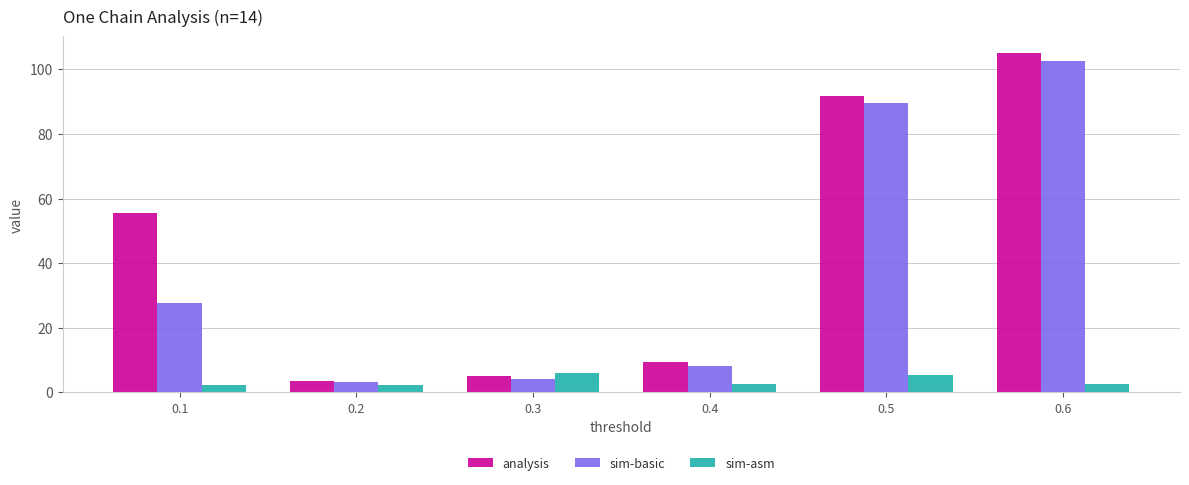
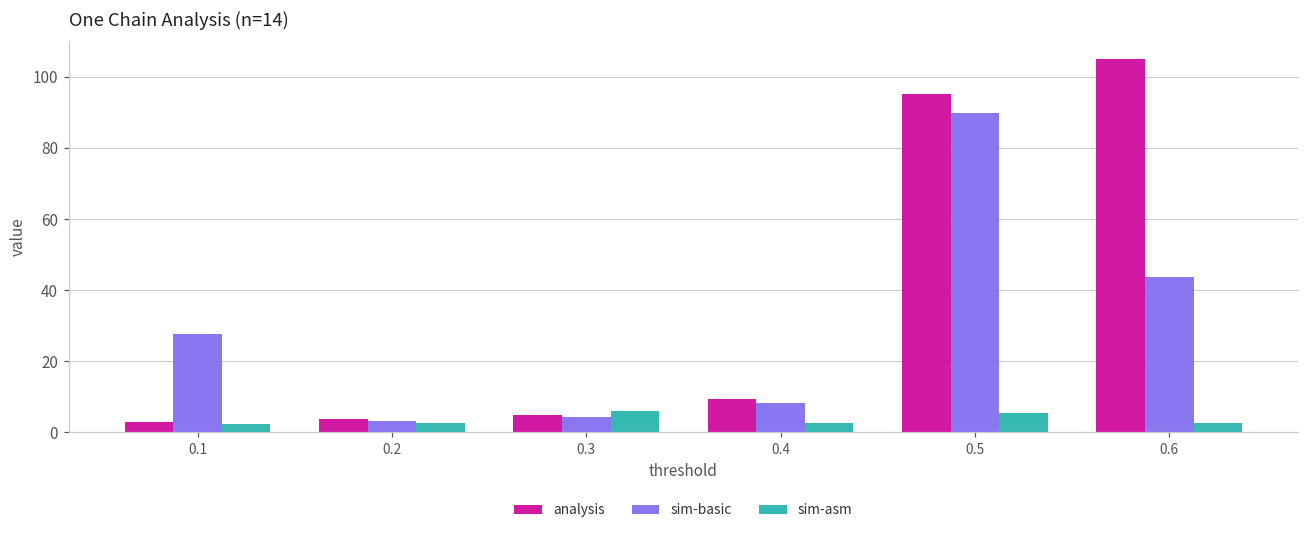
  {
    "analysis": {
-     "0.1": 56,
+     "0.1": 3,
      "0.2": 4,
      "0.3": 5,
      "0.4": 9,
-     "0.5": 92,
+     "0.5": 95,
      "0.6": 105
    },
    "sim-basic": {
      "0.1": 28,
      "0.2": 3,
      "0.3": 4,
      "0.4": 8,
      "0.5": 90,
-     "0.6": 103
+     "0.6": 44
    },
    "sim-asm": {
      "0.1": 2,
      "0.2": 2,
      "0.3": 6,
      "0.4": 3,
      "0.5": 5,
      "0.6": 3
    }
  }
